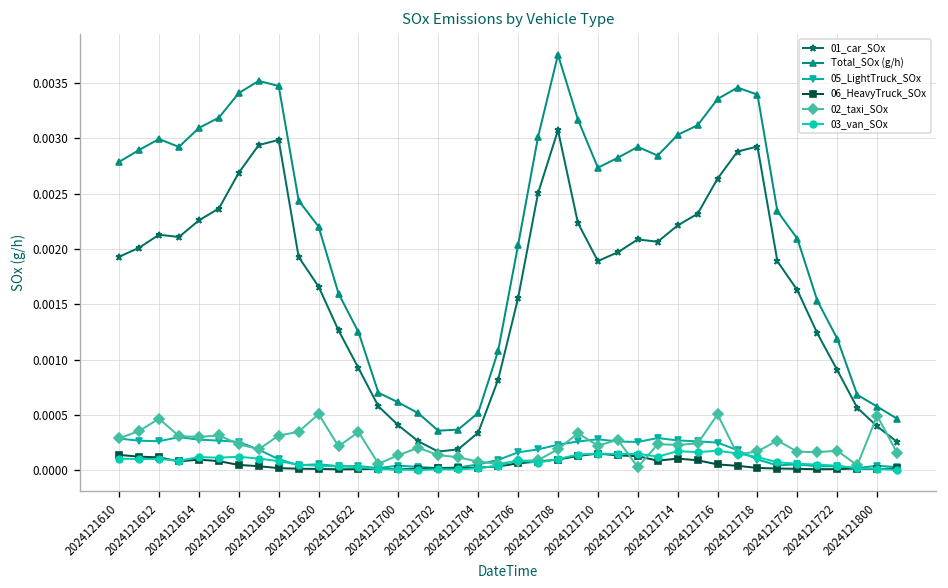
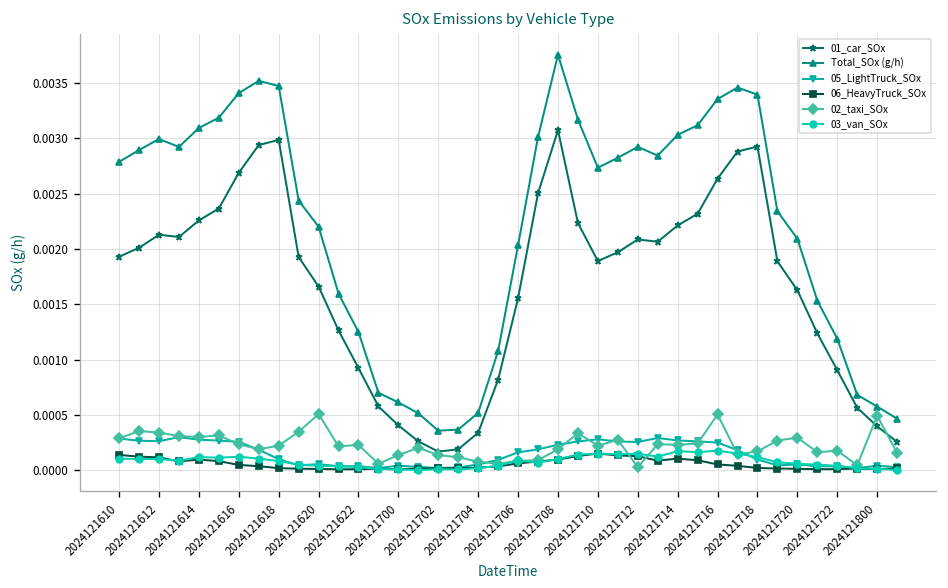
  {
    "02_taxi_SOx": {
-     "2024121612": 0.0005,
-     "2024121618": 0.0003,
+     "2024121612": 0.0003,
+     "2024121618": 0.0002,
      "2024121620": 0.0005,
-     "2024121622": 0.0003,
+     "2024121622": 0.0002,
      "2024121700": 0.0001,
      "2024121702": 0.0001,
      "2024121708": 0.0002,
      "2024121710": 0.0002,
      "2024121712": 0.0000,
      "2024121714": 0.0002,
      "2024121716": 0.0005,
      "2024121718": 0.0002,
-     "2024121720": 0.0002,
+     "2024121720": 0.0003,
      "2024121722": 0.0002,
      "2024121800": 0.0005
    }
  }
